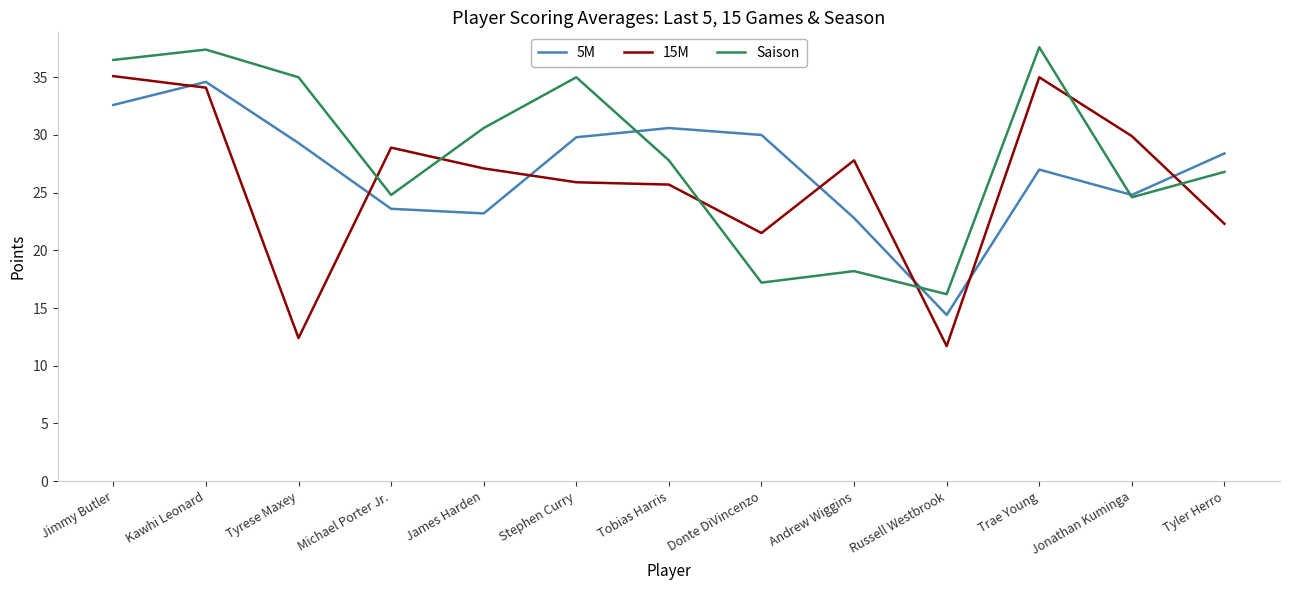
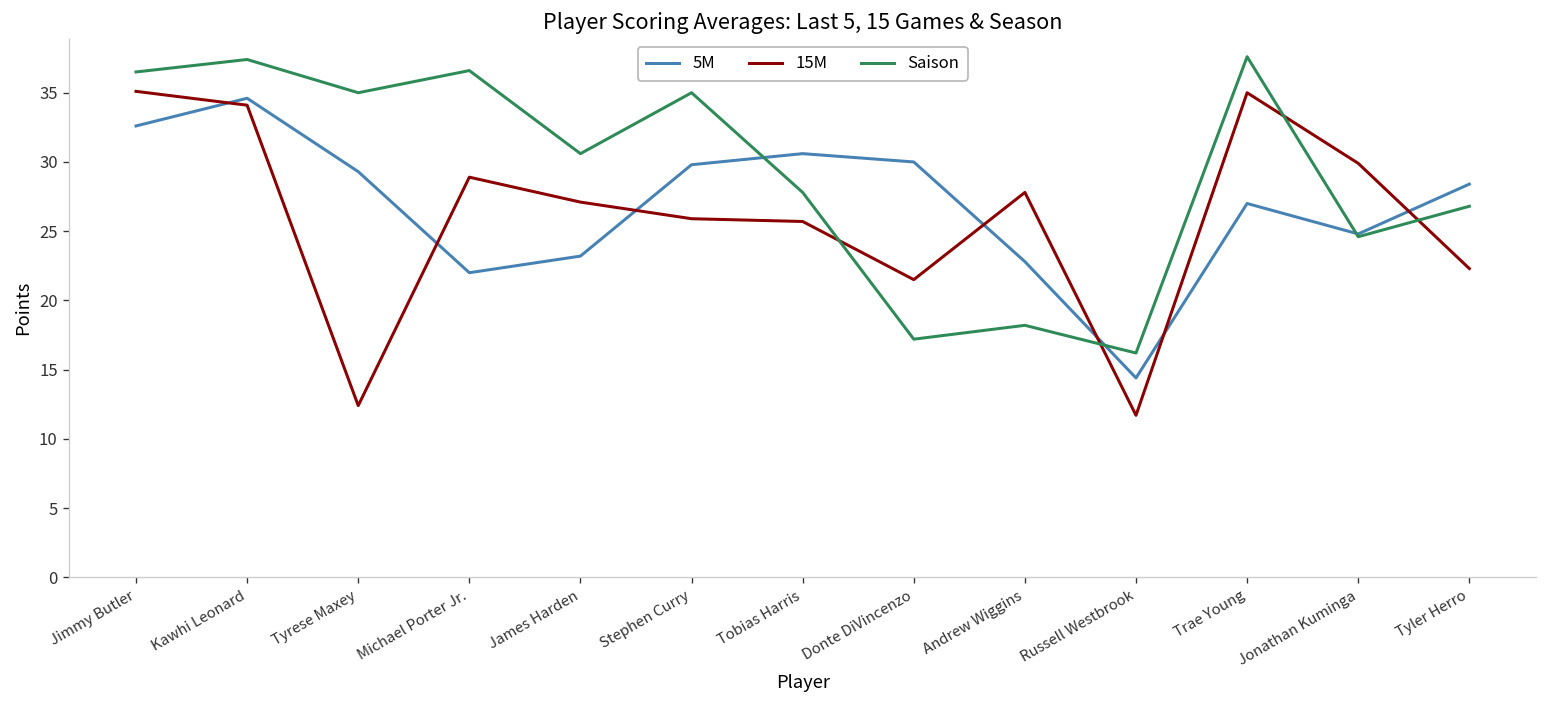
  {
    "5M": {
      "Jimmy Butler": 32.6,
      "Kawhi Leonard": 34.6,
      "Tyrese Maxey": 29.3,
-     "Michael Porter Jr.": 23.6,
+     "Michael Porter Jr.": 22.0,
      "James Harden": 23.2,
      "Stephen Curry": 29.8,
      "Tobias Harris": 30.6,
      "Donte DiVincenzo": 30.0,
      "Andrew Wiggins": 22.8,
      "Russell Westbrook": 14.4,
      "Trae Young": 27.0,
      "Tyler Herro": 28.4
    },
    "15M": {
      "Jimmy Butler": 35.1,
      "Kawhi Leonard": 34.1,
      "Tyrese Maxey": 12.4,
      "Michael Porter Jr.": 28.9,
      "James Harden": 27.1,
      "Stephen Curry": 25.9,
      "Tobias Harris": 25.7,
      "Donte DiVincenzo": 21.5,
      "Andrew Wiggins": 27.8,
      "Russell Westbrook": 11.7,
      "Trae Young": 35.0,
      "Jonathan Kuminga": 29.9,
      "Tyler Herro": 22.3
    },
    "Saison": {
      "Jimmy Butler": 36.5,
      "Kawhi Leonard": 37.4,
      "Tyrese Maxey": 35.0,
-     "Michael Porter Jr.": 24.8,
+     "Michael Porter Jr.": 36.6,
      "James Harden": 30.6,
      "Stephen Curry": 35.0,
      "Tobias Harris": 27.8,
      "Donte DiVincenzo": 17.2,
      "Andrew Wiggins": 18.2,
      "Russell Westbrook": 16.2,
      "Trae Young": 37.6,
      "Tyler Herro": 26.8
    }
  }
